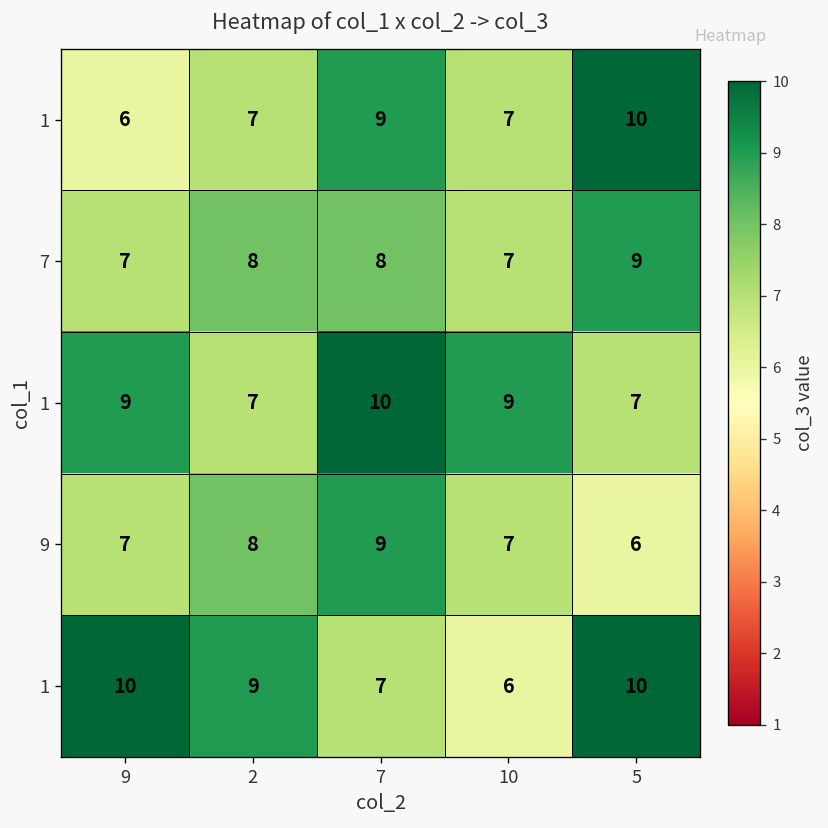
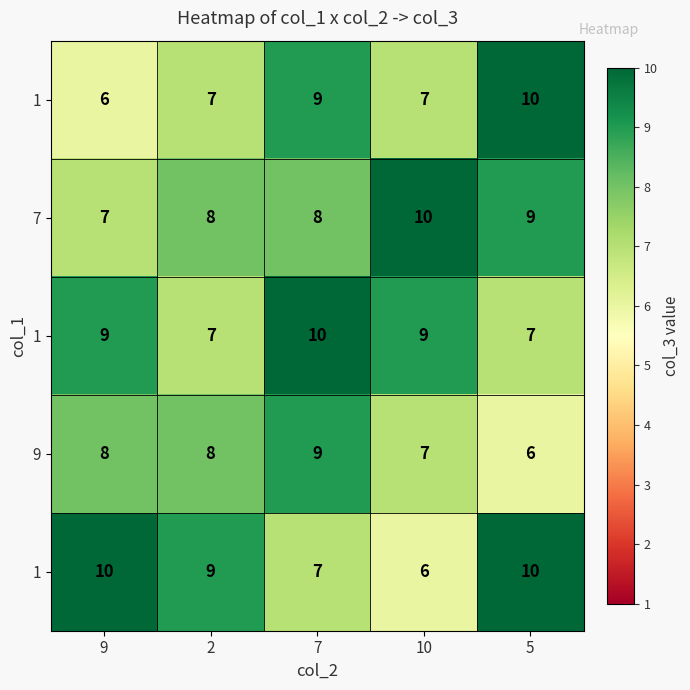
  {
    "7": {
      "9": 7,
      "2": 8,
      "7": 8,
-     "10": 7,
+     "10": 10,
      "5": 9
    },
    "9": {
-     "9": 7,
+     "9": 8,
      "2": 8,
      "7": 9,
      "10": 7,
      "5": 6
    }
  }
